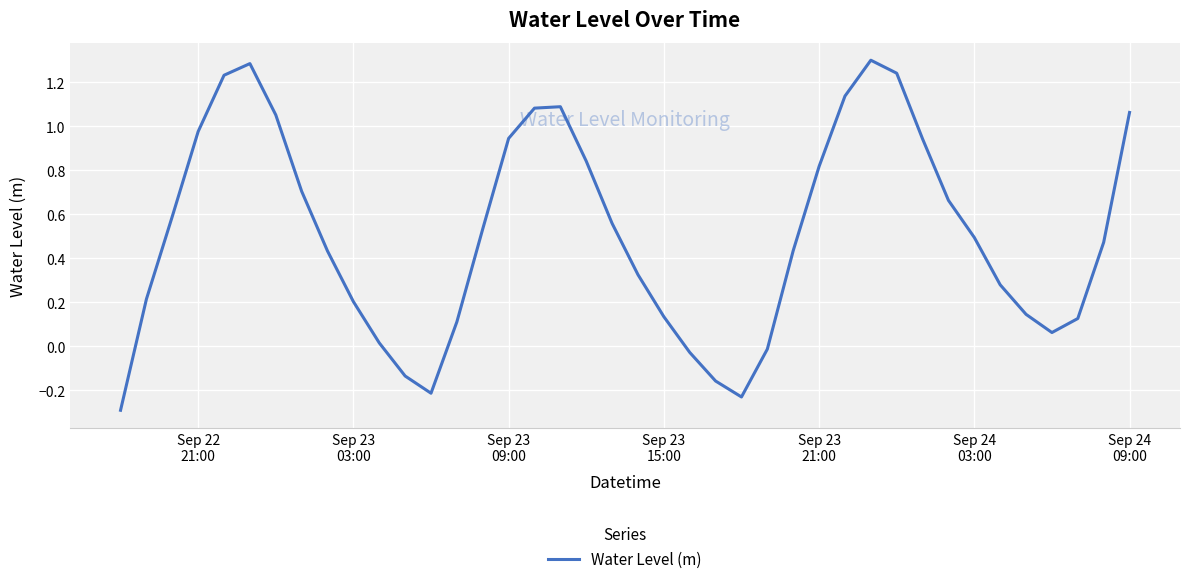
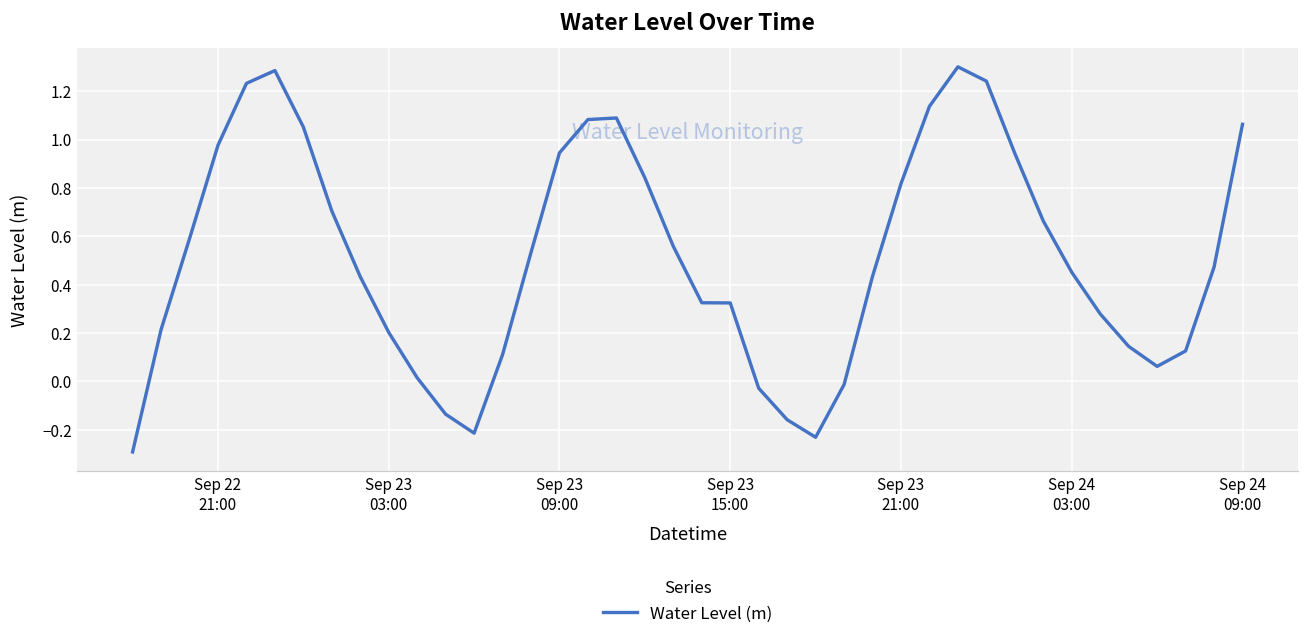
  {
    "Sep 22 21:00": 0.98,
    "Sep 23 03:00": 0.20,
    "Sep 23 09:00": 0.94,
-   "Sep 23 15:00": 0.13,
+   "Sep 23 15:00": 0.32,
    "Sep 23 21:00": 0.82,
-   "Sep 24 03:00": 0.49,
+   "Sep 24 03:00": 0.45,
    "Sep 24 09:00": 1.06
  }
